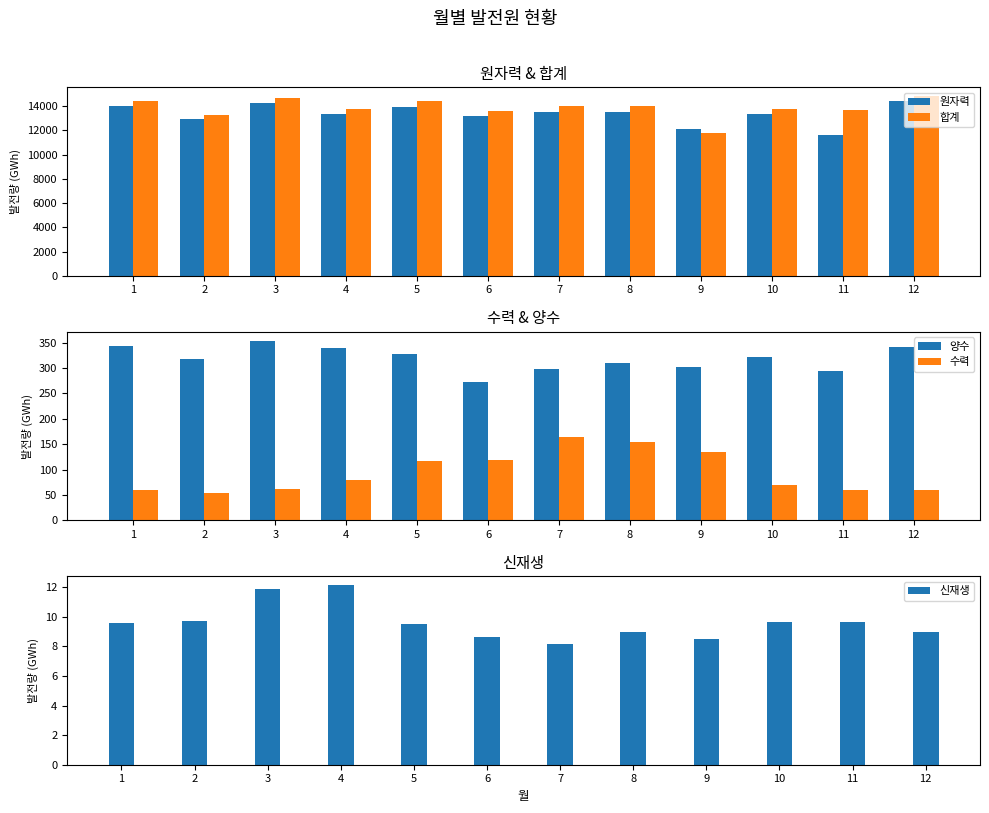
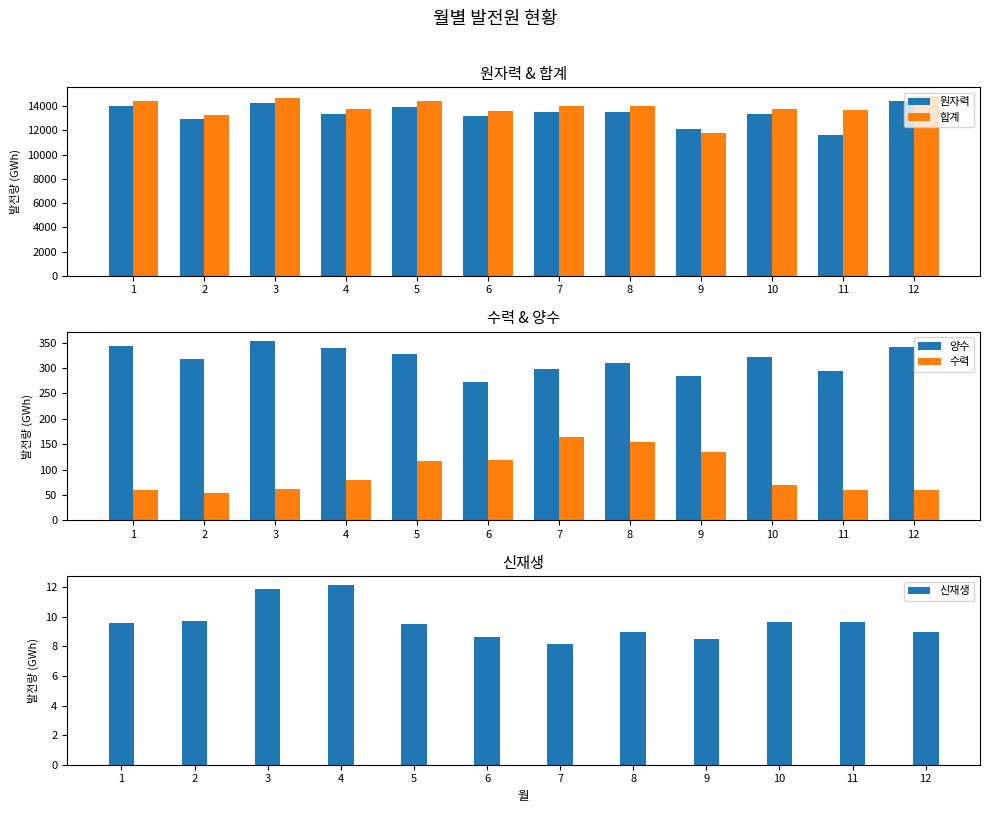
  {
    "원자력 & 합계": {
      "원자력": {
        "1": 14000,
        "2": 12900,
        "3": 14300,
        "4": 13300,
        "5": 13900,
        "6": 13200,
        "7": 13500,
        "8": 13500,
        "9": 12100,
        "10": 13300,
        "11": 11600,
        "12": 14400
      },
      "합계": {
        "1": 14400,
        "2": 13300,
        "3": 14700,
        "4": 13700,
        "5": 14400,
        "6": 13600,
        "7": 14000,
        "8": 14000,
        "9": 11800,
        "10": 13700,
        "11": 13600
      }
    },
    "수력 & 양수": {
      "양수": {
        "1": 340,
        "2": 320,
        "3": 350,
        "4": 340,
        "5": 330,
        "6": 270,
        "7": 300,
        "8": 310,
-       "9": 300,
+       "9": 280,
        "10": 320,
        "11": 290,
        "12": 340
      },
      "수력": {
        "1": 60,
        "2": 50,
        "3": 60,
        "4": 80,
        "5": 120,
        "6": 120,
        "7": 160,
        "8": 150,
        "9": 130,
        "10": 70,
        "11": 60,
        "12": 60
      }
    },
    "신재생": {
      "1": 9.6,
      "2": 9.7,
      "3": 11.9,
      "4": 12.1,
      "5": 9.5,
      "6": 8.7,
      "7": 8.2,
      "8": 9.0,
      "9": 8.5,
      "10": 9.7,
      "11": 9.7,
      "12": 9.0
    }
  }
